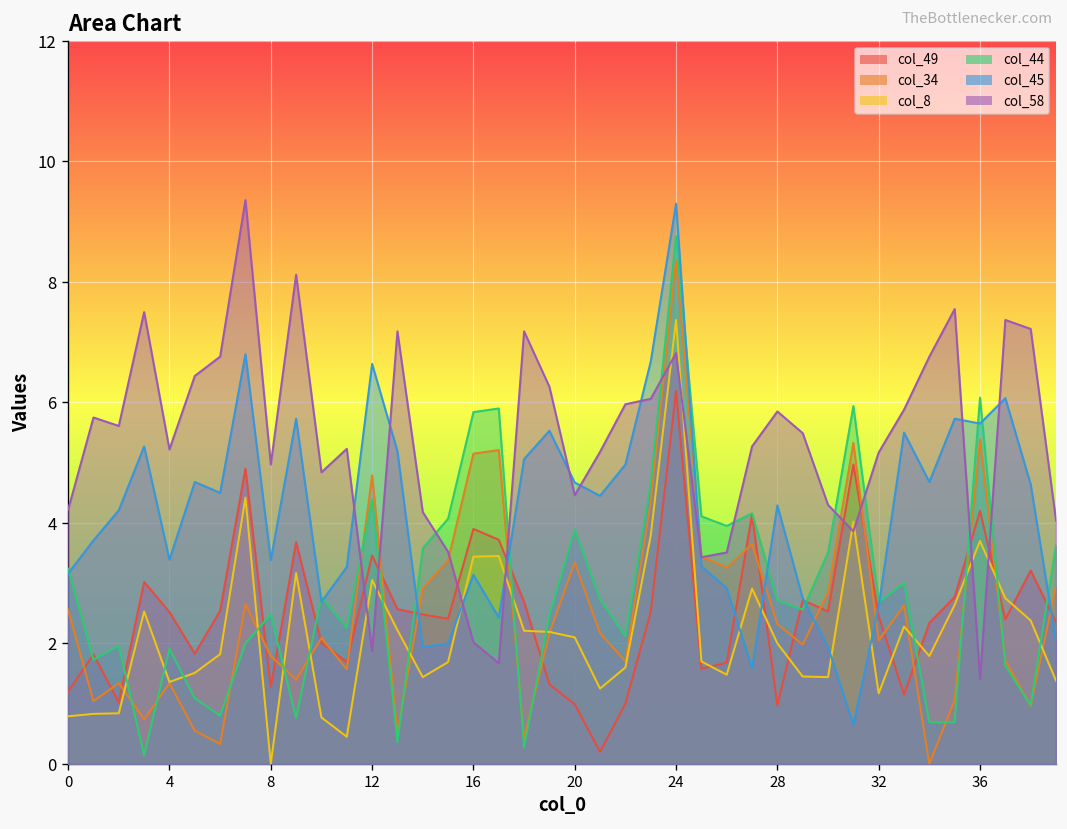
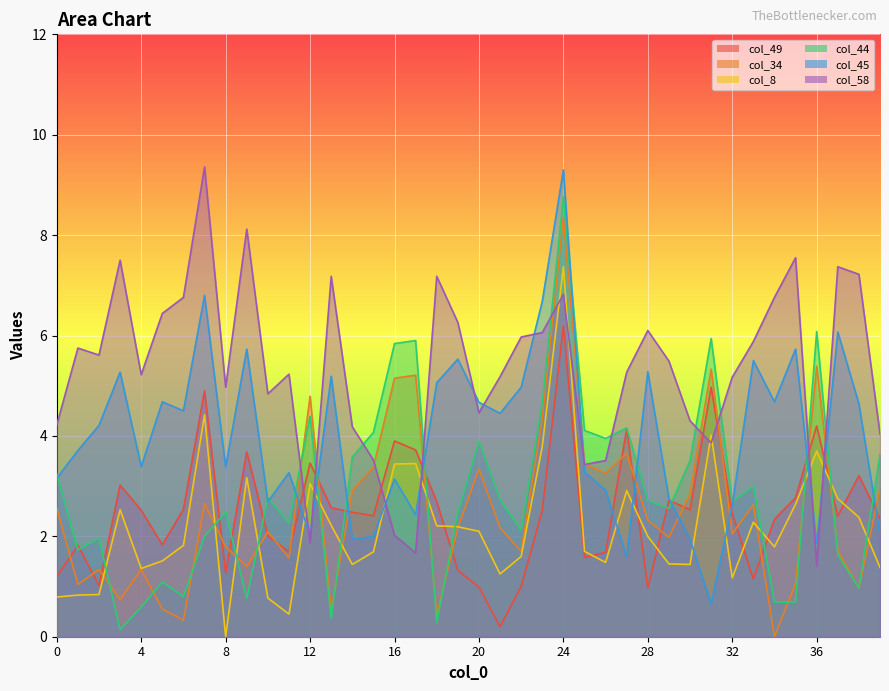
  {
    "col_44": {
      "0": 3.2,
-     "4": 1.9,
+     "4": 0.6,
      "8": 2.5,
      "12": 4.4,
      "16": 5.8,
      "20": 3.9,
      "24": 8.8,
      "28": 2.7,
      "32": 2.7,
      "36": 6.1
    },
    "col_45": {
      "0": 3.2,
      "4": 3.4,
      "8": 3.4,
-     "12": 6.6,
+     "12": 2.0,
      "16": 3.1,
      "20": 4.7,
      "24": 9.3,
-     "28": 4.3,
+     "28": 5.3,
      "32": 2.6,
-     "36": 5.7
+     "36": 1.9
    },
    "col_58": {
      "0": 4.2,
      "4": 5.2,
      "8": 5.0,
      "12": 1.9,
      "16": 2.0,
      "20": 4.5,
      "24": 6.8,
-     "28": 5.9,
+     "28": 6.1,
      "32": 5.2,
      "36": 1.4
    }
  }
